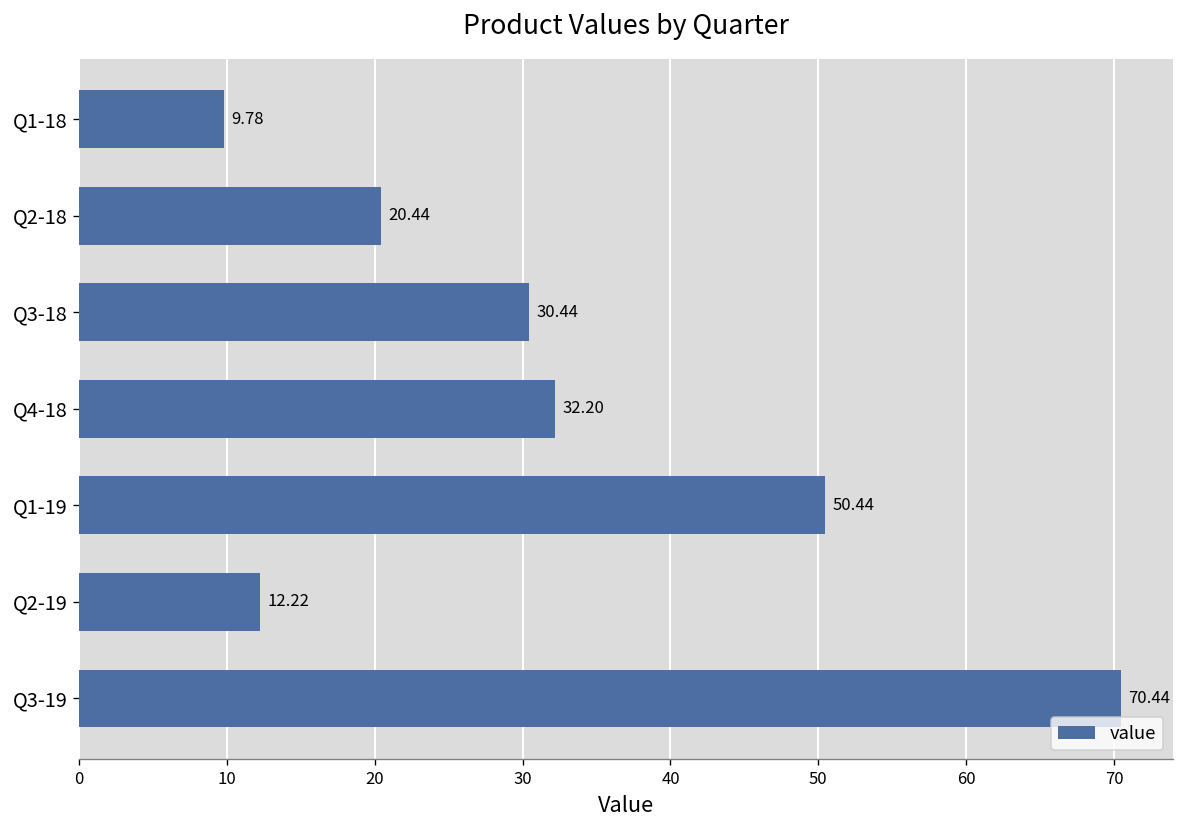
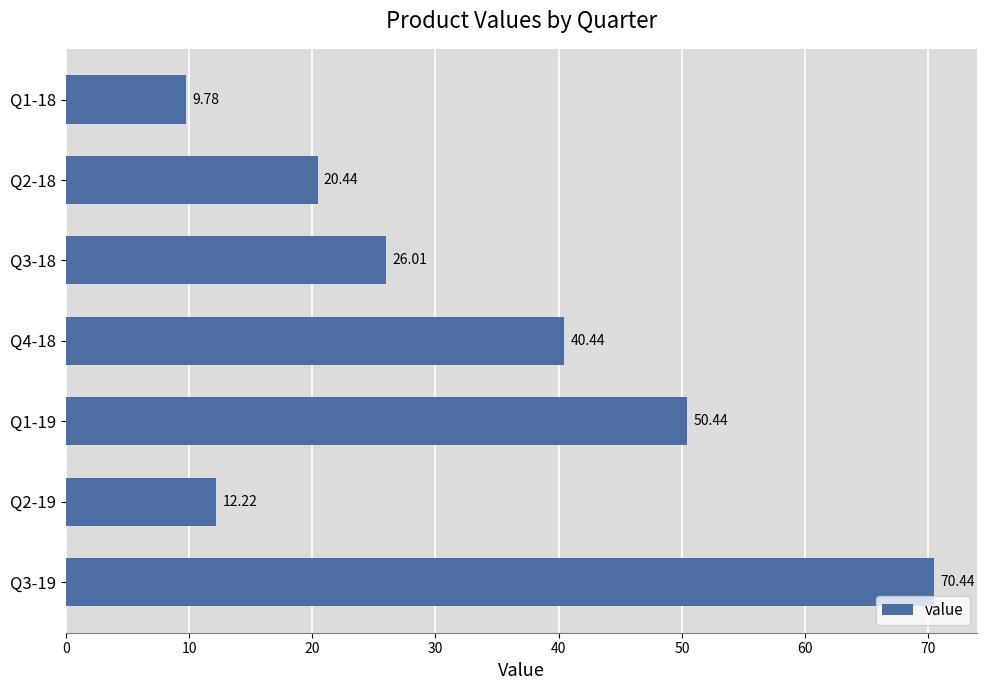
  {
    "Q1-18": 9.78,
    "Q2-18": 20.44,
-   "Q3-18": 30.44,
-   "Q4-18": 32.20,
+   "Q3-18": 26.01,
+   "Q4-18": 40.44,
    "Q1-19": 50.44,
    "Q2-19": 12.22,
    "Q3-19": 70.44
  }
